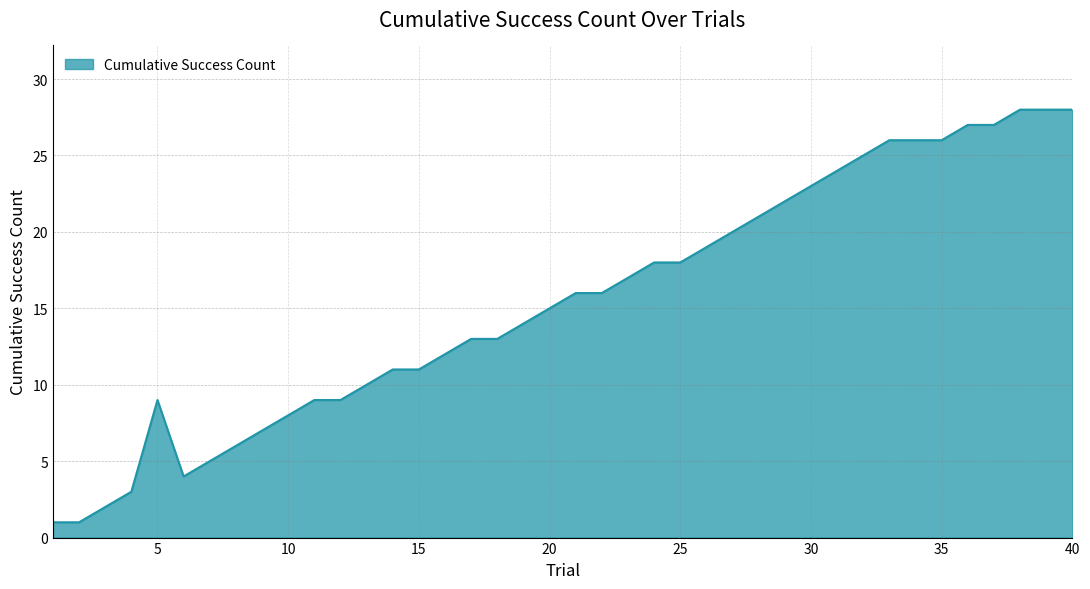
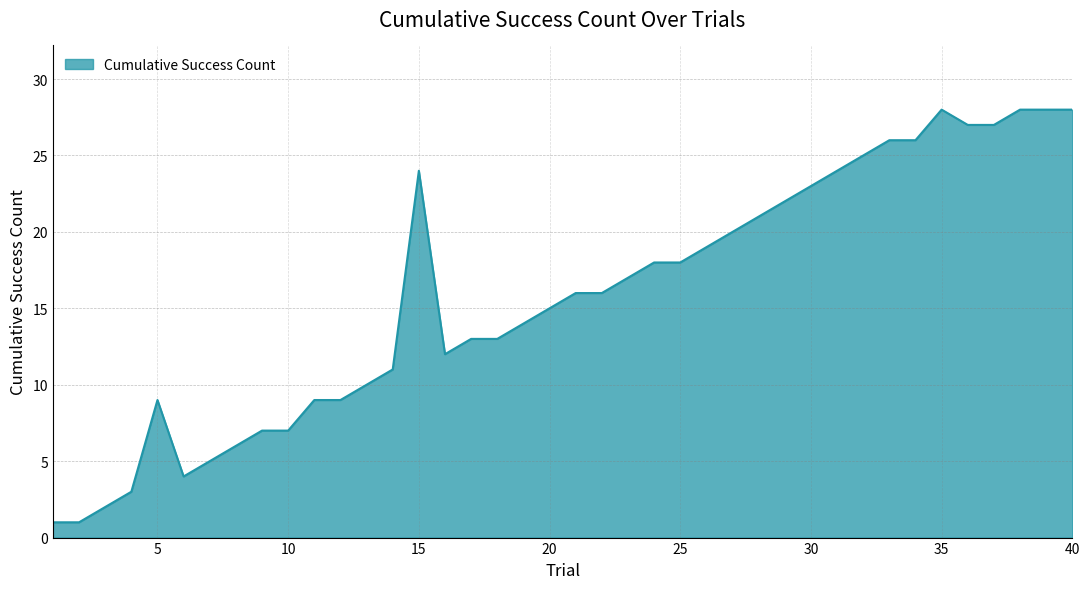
  {
    "5": 9,
-   "10": 8,
-   "15": 11,
+   "10": 7,
+   "15": 24,
    "20": 15,
    "25": 18,
    "30": 23,
-   "35": 26,
+   "35": 28,
    "40": 28
  }
